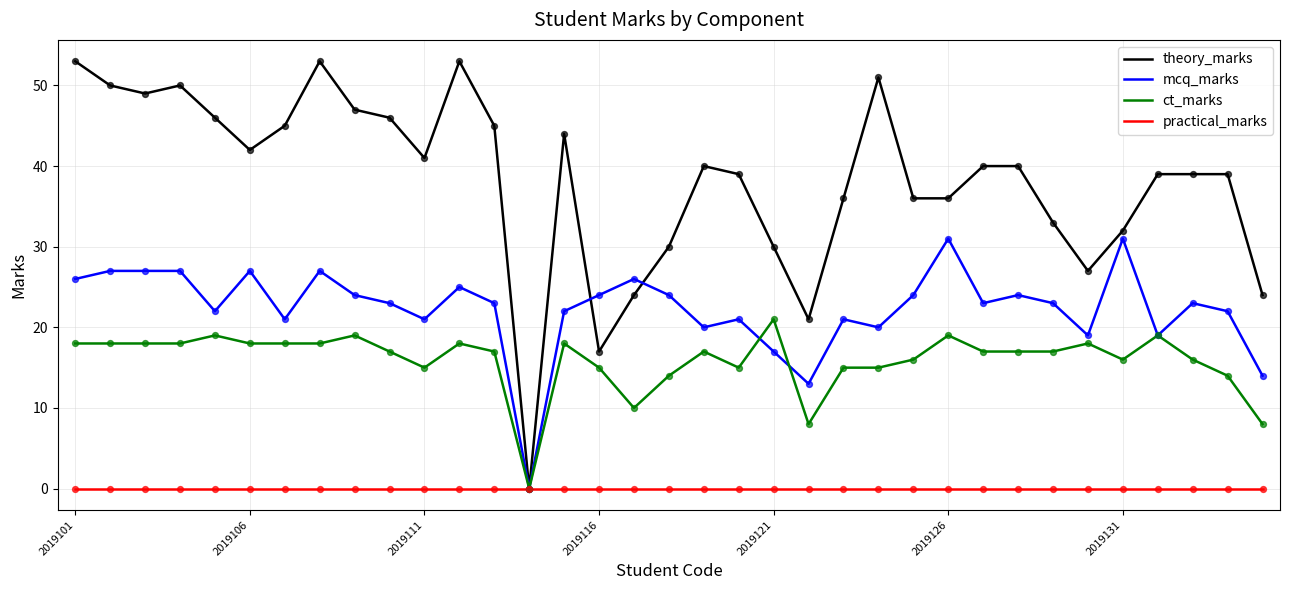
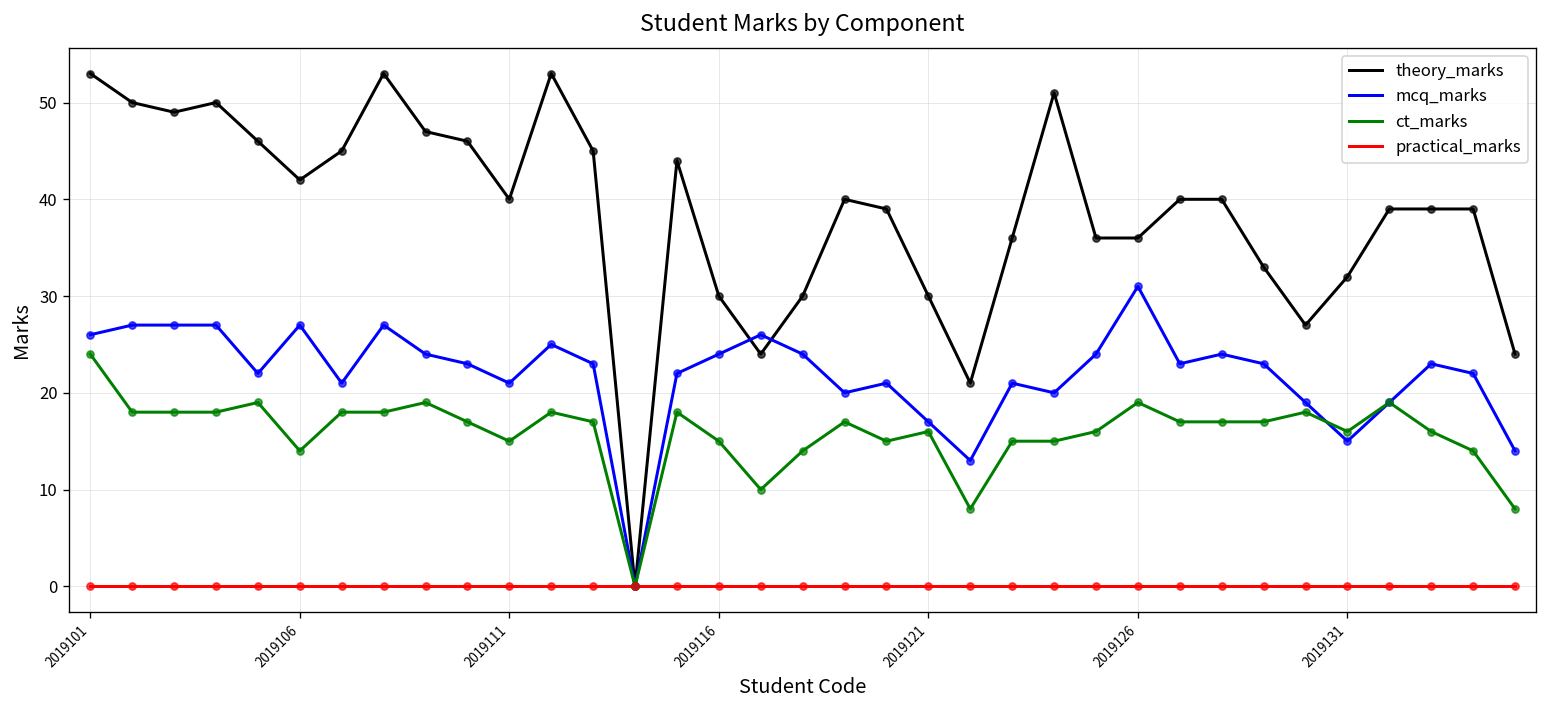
  {
    "theory_marks": {
      "2019101": 53,
      "2019106": 42,
-     "2019111": 41,
-     "2019116": 17,
+     "2019111": 40,
+     "2019116": 30,
      "2019121": 30,
      "2019126": 36,
      "2019131": 32
    },
    "mcq_marks": {
      "2019101": 26,
      "2019106": 27,
      "2019111": 21,
      "2019116": 24,
      "2019121": 17,
      "2019126": 31,
-     "2019131": 31
+     "2019131": 15
    },
    "ct_marks": {
-     "2019101": 18,
-     "2019106": 18,
+     "2019101": 24,
+     "2019106": 14,
      "2019111": 15,
      "2019116": 15,
-     "2019121": 21,
+     "2019121": 16,
      "2019126": 19,
      "2019131": 16
    },
    "practical_marks": {
      "2019101": 0,
      "2019106": 0,
      "2019111": 0,
      "2019116": 0,
      "2019121": 0,
      "2019126": 0,
      "2019131": 0
    }
  }
